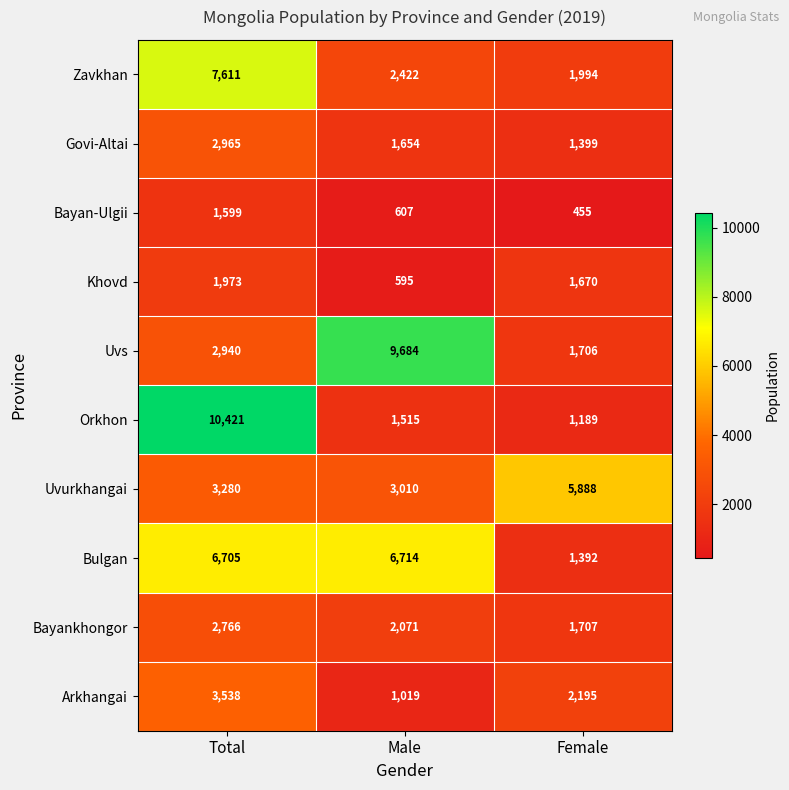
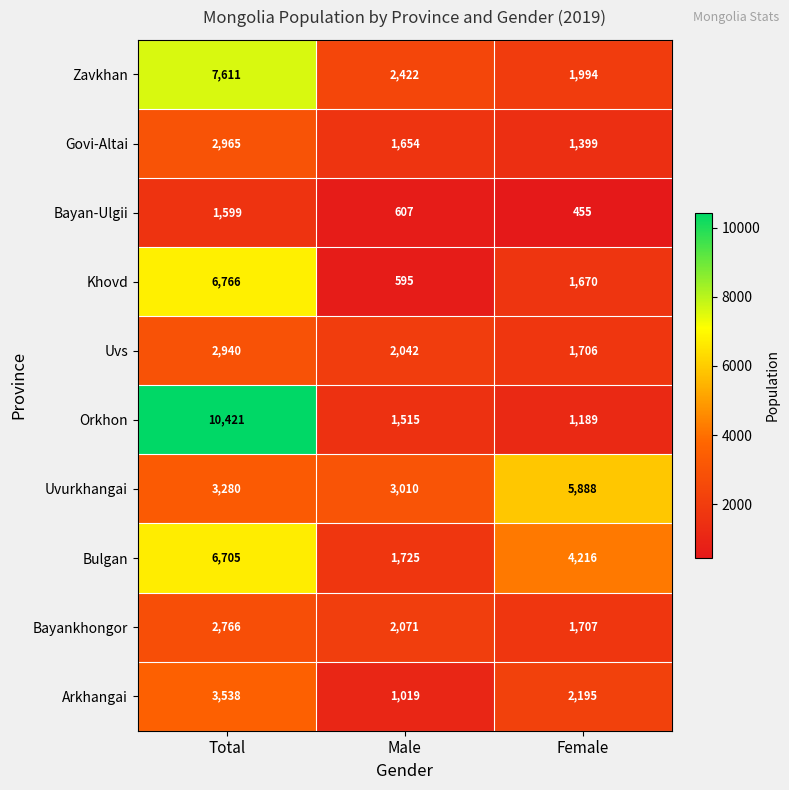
  {
    "Zavkhan": {
      "Total": "7,611",
      "Male": "2,422",
      "Female": "1,994"
    },
    "Govi-Altai": {
      "Total": "2,965",
      "Male": "1,654",
      "Female": "1,399"
    },
    "Bayan-Ulgii": {
      "Total": "1,599",
      "Male": "607",
      "Female": "455"
    },
    "Khovd": {
-     "Total": "1,973",
+     "Total": "6,766",
      "Male": "595",
      "Female": "1,670"
    },
    "Uvs": {
      "Total": "2,940",
-     "Male": "9,684",
+     "Male": "2,042",
      "Female": "1,706"
    },
    "Orkhon": {
      "Total": "10,421",
      "Male": "1,515",
      "Female": "1,189"
    },
    "Uvurkhangai": {
      "Total": "3,280",
      "Male": "3,010",
      "Female": "5,888"
    },
    "Bulgan": {
      "Total": "6,705",
-     "Male": "6,714",
-     "Female": "1,392"
+     "Male": "1,725",
+     "Female": "4,216"
    },
    "Bayankhongor": {
      "Total": "2,766",
      "Male": "2,071",
      "Female": "1,707"
    },
    "Arkhangai": {
      "Total": "3,538",
      "Male": "1,019",
      "Female": "2,195"
    }
  }
